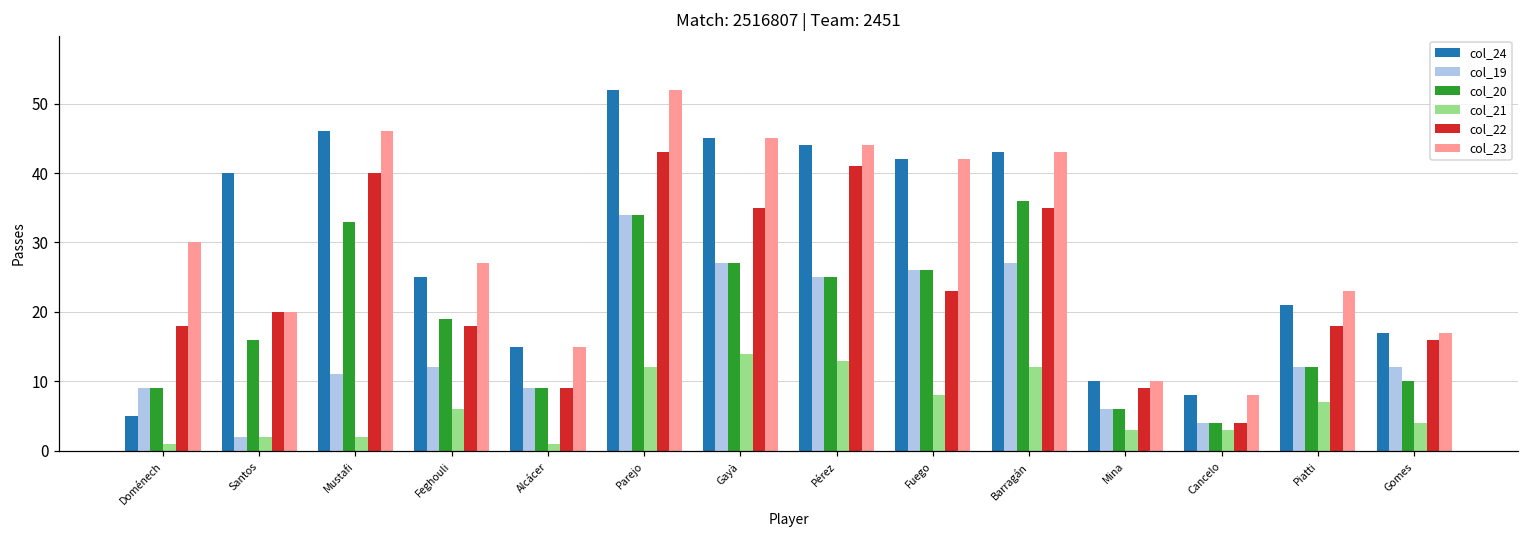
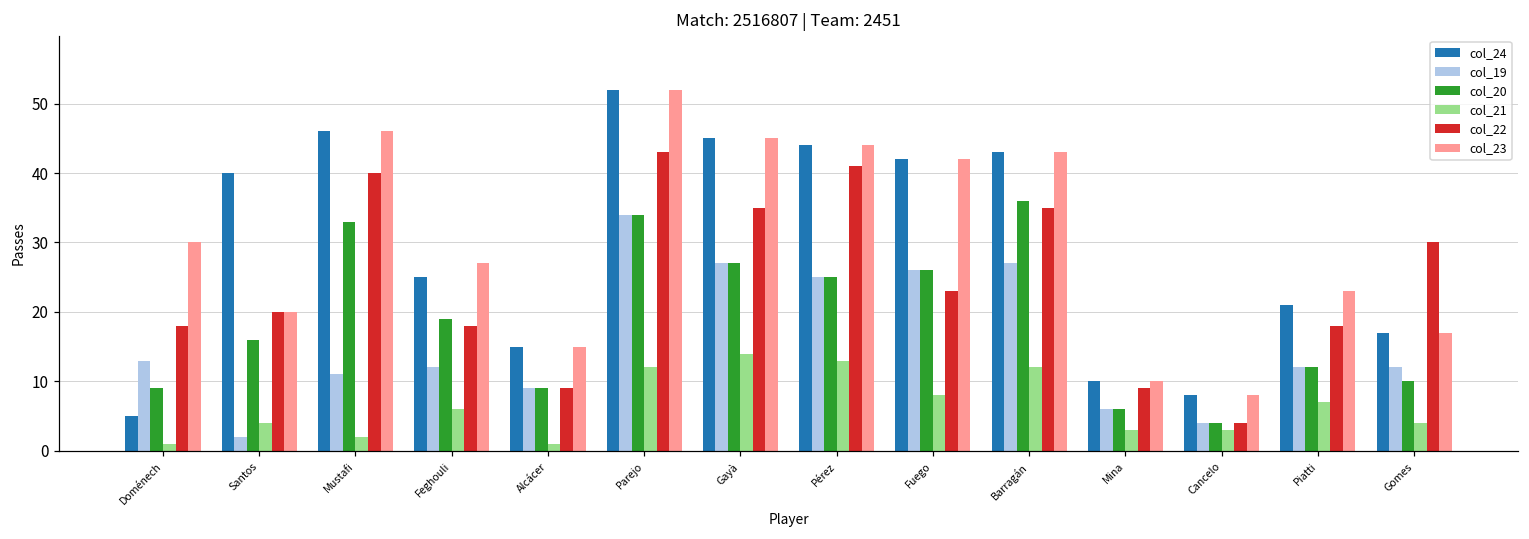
  {
    "col_24": {
      "Doménech": 5,
      "Santos": 40,
      "Mustafi": 46,
      "Feghouli": 25,
      "Alcácer": 15,
      "Parejo": 52,
      "Gayà": 45,
      "Pérez": 44,
      "Fuego": 42,
      "Barragán": 43,
      "Mina": 10,
      "Cancelo": 8,
      "Piatti": 21,
      "Gomes": 17
    },
    "col_19": {
-     "Doménech": 9,
+     "Doménech": 13,
      "Santos": 2,
      "Mustafi": 11,
      "Feghouli": 12,
      "Alcácer": 9,
      "Parejo": 34,
      "Gayà": 27,
      "Pérez": 25,
      "Fuego": 26,
      "Barragán": 27,
      "Mina": 6,
      "Cancelo": 4,
      "Piatti": 12,
      "Gomes": 12
    },
    "col_20": {
      "Doménech": 9,
      "Santos": 16,
      "Mustafi": 33,
      "Feghouli": 19,
      "Alcácer": 9,
      "Parejo": 34,
      "Gayà": 27,
      "Pérez": 25,
      "Fuego": 26,
      "Barragán": 36,
      "Mina": 6,
      "Cancelo": 4,
      "Piatti": 12,
      "Gomes": 10
    },
    "col_21": {
      "Doménech": 1,
-     "Santos": 2,
+     "Santos": 4,
      "Mustafi": 2,
      "Feghouli": 6,
      "Alcácer": 1,
      "Parejo": 12,
      "Gayà": 14,
      "Pérez": 13,
      "Fuego": 8,
      "Barragán": 12,
      "Mina": 3,
      "Cancelo": 3,
      "Piatti": 7,
      "Gomes": 4
    },
    "col_22": {
      "Doménech": 18,
      "Santos": 20,
      "Mustafi": 40,
      "Feghouli": 18,
      "Alcácer": 9,
      "Parejo": 43,
      "Gayà": 35,
      "Pérez": 41,
      "Fuego": 23,
      "Barragán": 35,
      "Mina": 9,
      "Cancelo": 4,
      "Piatti": 18,
-     "Gomes": 16
+     "Gomes": 30
    },
    "col_23": {
      "Doménech": 30,
      "Santos": 20,
      "Mustafi": 46,
      "Feghouli": 27,
      "Alcácer": 15,
      "Parejo": 52,
      "Gayà": 45,
      "Pérez": 44,
      "Fuego": 42,
      "Barragán": 43,
      "Mina": 10,
      "Cancelo": 8,
      "Piatti": 23,
      "Gomes": 17
    }
  }
